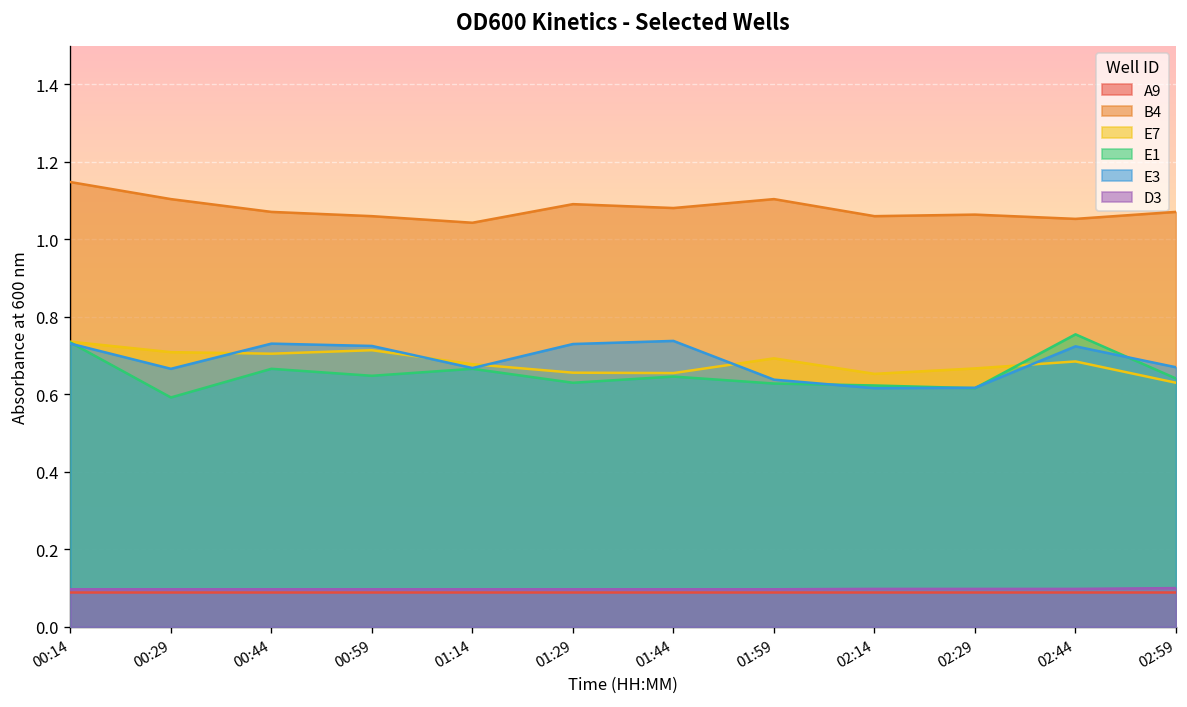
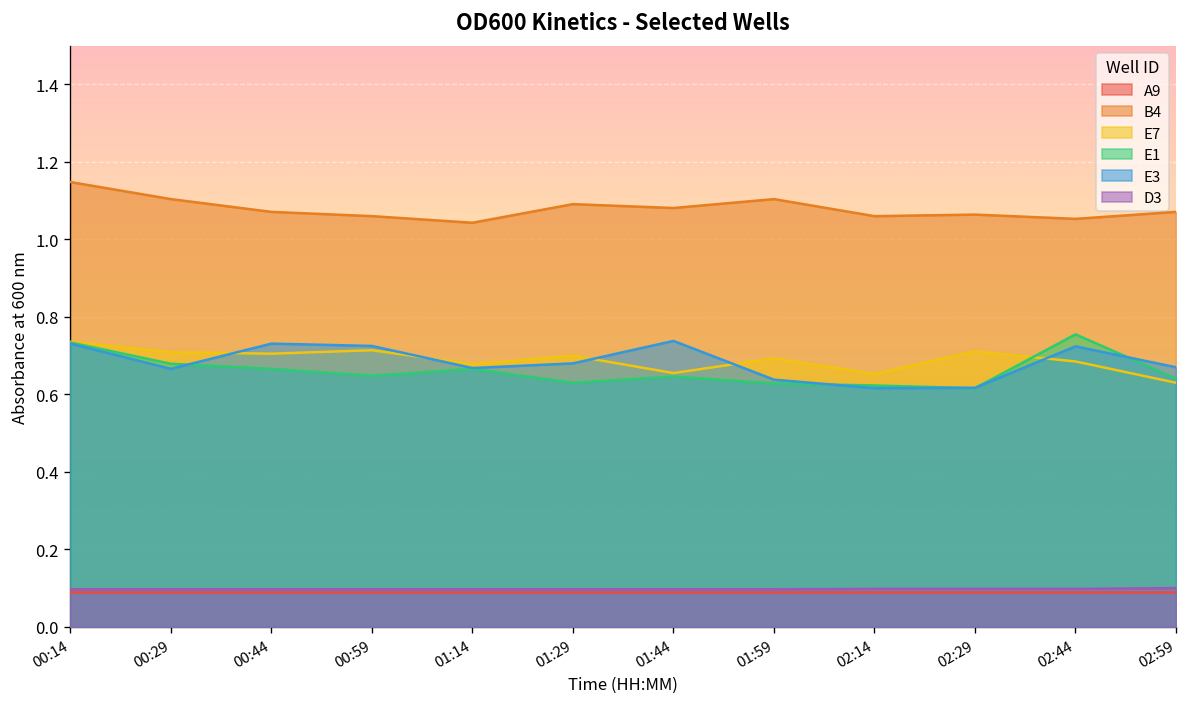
  {
    "E7": {
      "00:29": 0.71,
      "00:44": 0.71,
      "00:59": 0.71,
      "01:14": 0.68,
-     "01:29": 0.66,
+     "01:29": 0.70,
      "01:44": 0.66,
      "01:59": 0.69,
      "02:14": 0.65,
-     "02:29": 0.67,
+     "02:29": 0.71,
      "02:44": 0.69,
      "02:59": 0.63
    },
    "E1": {
-     "00:29": 0.59,
+     "00:29": 0.68,
      "00:44": 0.67,
      "00:59": 0.65,
      "01:29": 0.63,
      "01:44": 0.65,
      "01:59": 0.63,
      "02:44": 0.76,
      "02:59": 0.64
    },
    "E3": {
      "00:29": 0.67,
      "00:44": 0.73,
      "00:59": 0.73,
-     "01:29": 0.73,
+     "01:29": 0.68,
      "01:44": 0.74,
      "01:59": 0.64,
      "02:44": 0.72,
      "02:59": 0.67
    },
    "D3": {
      "00:14": 0.10,
      "00:29": 0.10,
      "00:44": 0.10,
      "00:59": 0.10,
      "01:14": 0.10,
      "01:29": 0.10,
      "01:44": 0.10,
      "01:59": 0.10,
      "02:14": 0.10,
      "02:29": 0.10,
      "02:44": 0.10,
      "02:59": 0.10
    }
  }
